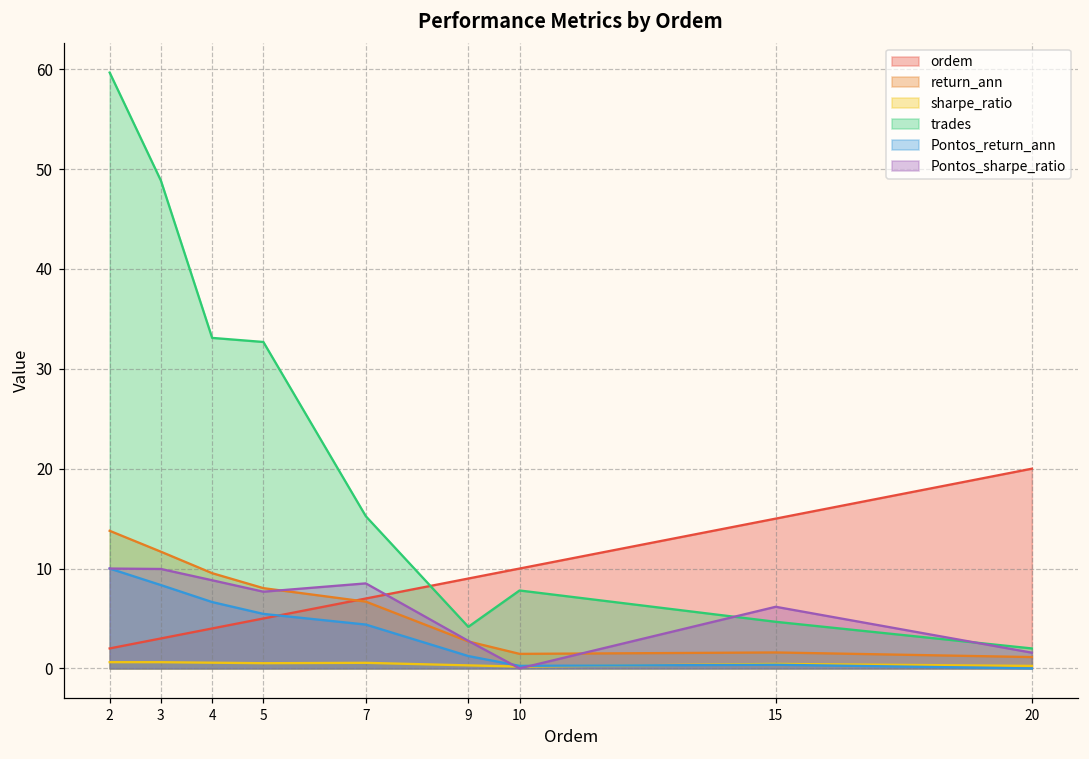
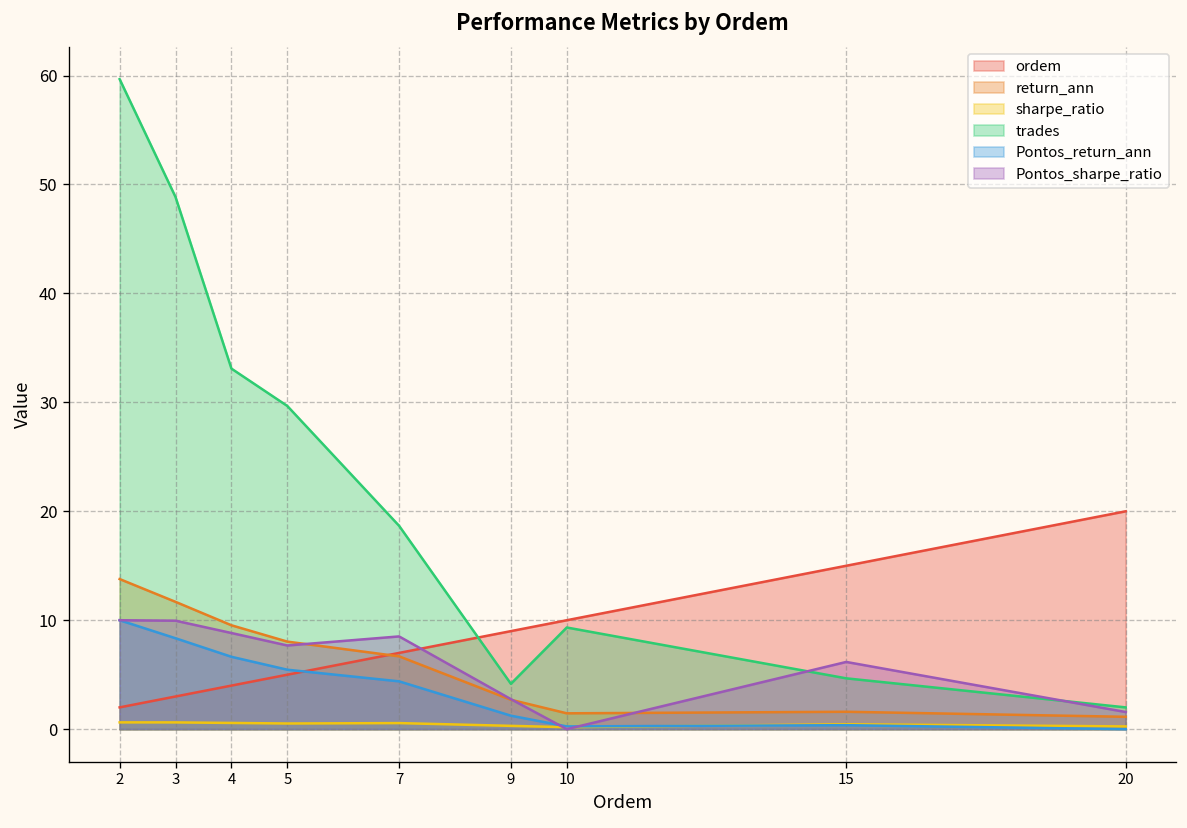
  {
    "trades": {
      "2": 60,
      "3": 49,
      "4": 33,
-     "5": 33,
-     "7": 15,
+     "5": 30,
+     "7": 19,
      "9": 4,
-     "10": 8,
+     "10": 9,
      "15": 5,
      "20": 2
    },
    "Pontos_return_ann": {
      "3": 8,
      "4": 7,
      "5": 5,
      "7": 4,
      "9": 1
    },
    "Pontos_sharpe_ratio": {
      "3": 10,
      "4": 9,
      "5": 8,
      "7": 9,
      "15": 6,
      "20": 2
    }
  }
